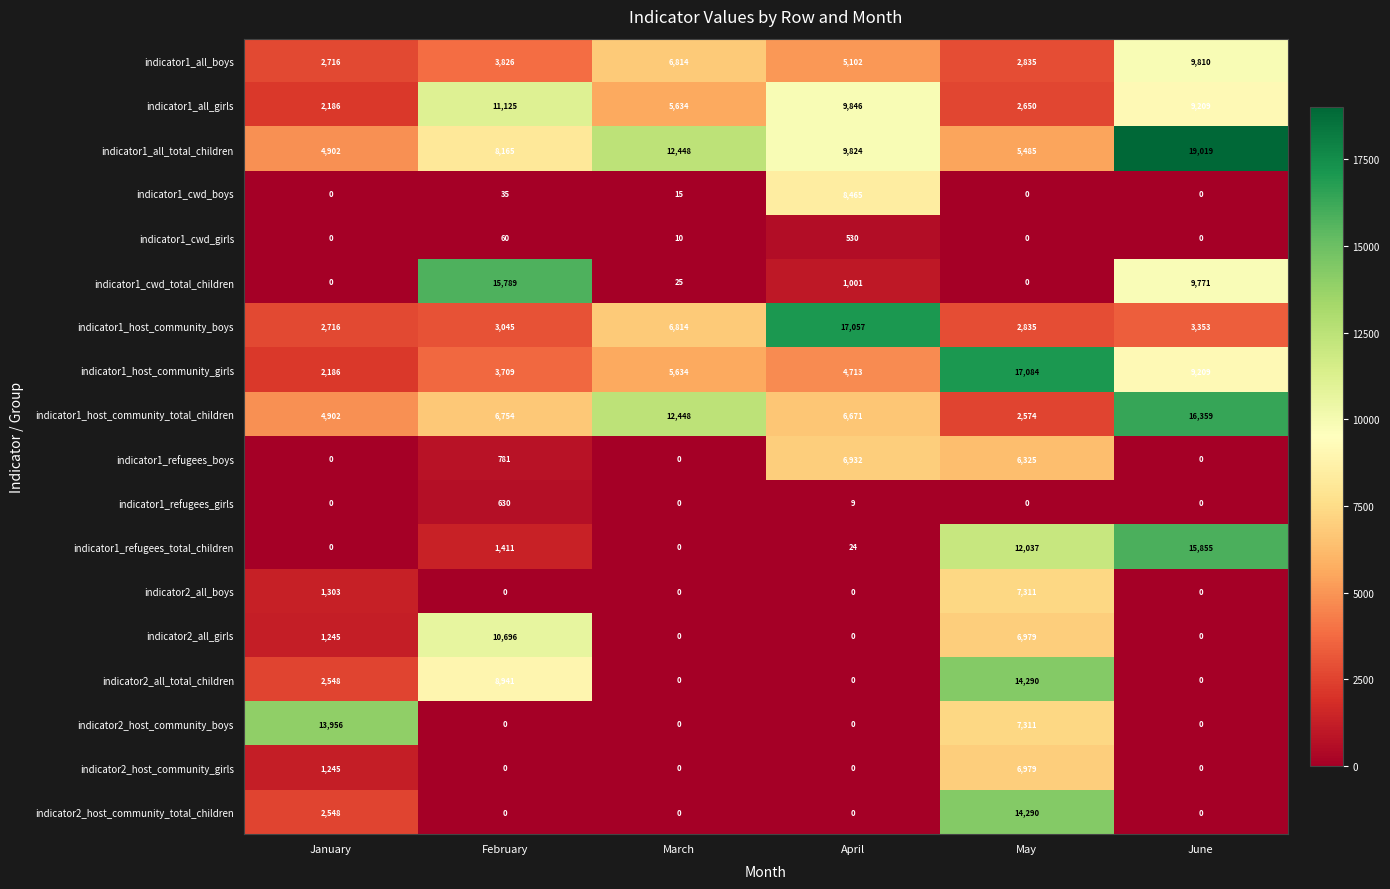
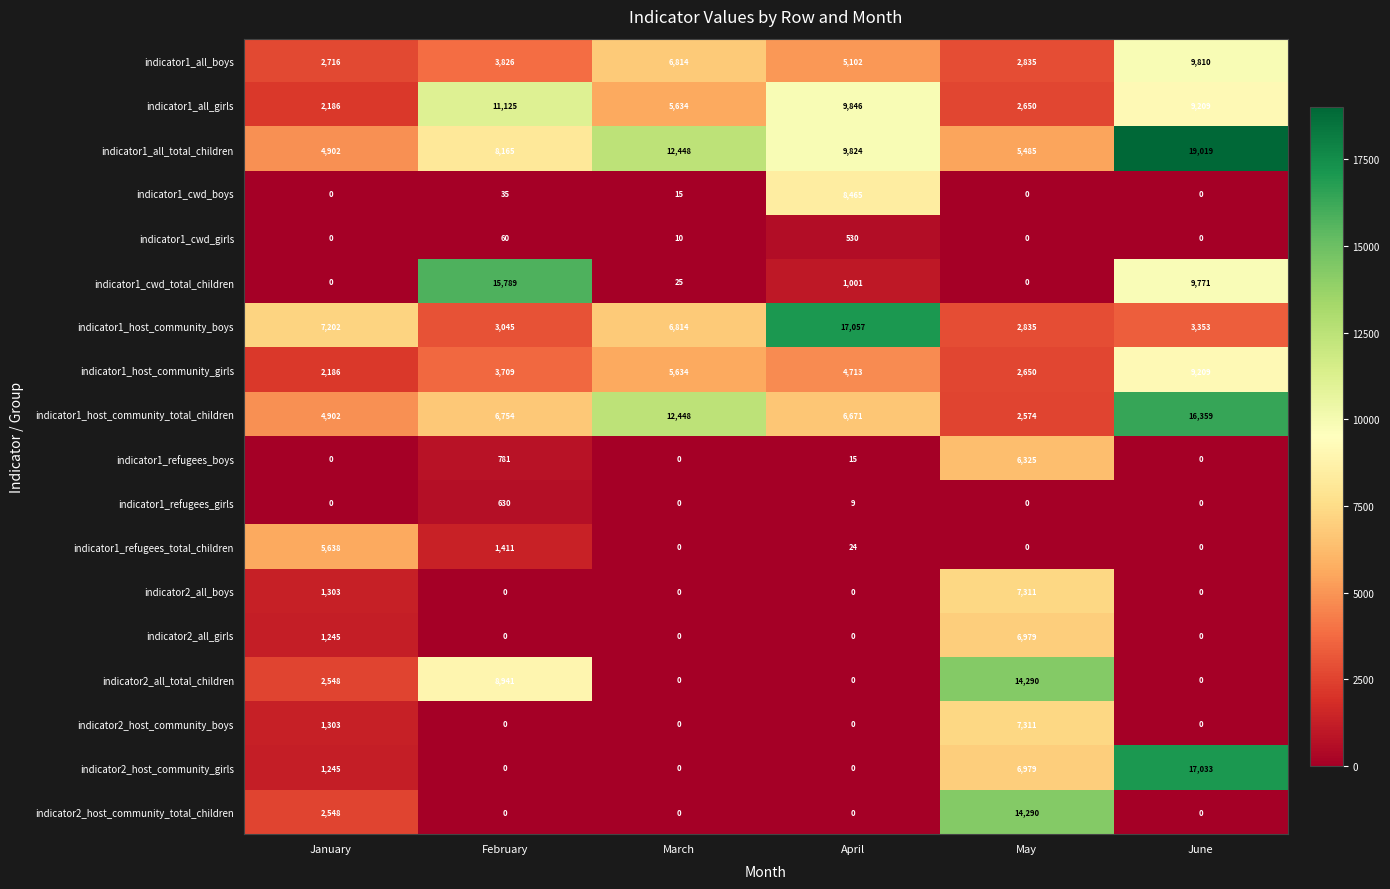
  {
    "indicator1_all_boys": {
      "January": "2,716",
      "February": "3,826",
      "March": "6,814",
      "April": "5,102",
      "May": "2,835",
      "June": "9,810"
    },
    "indicator1_all_girls": {
      "January": "2,186",
      "February": "11,125",
      "March": "5,634",
      "April": "9,846",
      "May": "2,650",
      "June": "9,209"
    },
    "indicator1_all_total_children": {
      "January": "4,902",
      "February": "8,165",
      "March": "12,448",
      "April": "9,824",
      "May": "5,485",
      "June": "19,019"
    },
    "indicator1_cwd_boys": {
      "January": "0",
      "February": "35",
      "March": "15",
      "April": "8,465",
      "May": "0",
      "June": "0"
    },
    "indicator1_cwd_girls": {
      "January": "0",
      "February": "60",
      "March": "10",
      "April": "530",
      "May": "0",
      "June": "0"
    },
    "indicator1_cwd_total_children": {
      "January": "0",
      "February": "15,789",
      "March": "25",
      "April": "1,001",
      "May": "0",
      "June": "9,771"
    },
    "indicator1_host_community_boys": {
-     "January": "2,716",
+     "January": "7,202",
      "February": "3,045",
      "March": "6,814",
      "April": "17,057",
      "May": "2,835",
      "June": "3,353"
    },
    "indicator1_host_community_girls": {
      "January": "2,186",
      "February": "3,709",
      "March": "5,634",
      "April": "4,713",
-     "May": "17,084",
+     "May": "2,650",
      "June": "9,209"
    },
    "indicator1_host_community_total_children": {
      "January": "4,902",
      "February": "6,754",
      "March": "12,448",
      "April": "6,671",
      "May": "2,574",
      "June": "16,359"
    },
    "indicator1_refugees_boys": {
      "January": "0",
      "February": "781",
      "March": "0",
-     "April": "6,932",
+     "April": "15",
      "May": "6,325",
      "June": "0"
    },
    "indicator1_refugees_girls": {
      "January": "0",
      "February": "630",
      "March": "0",
      "April": "9",
      "May": "0",
      "June": "0"
    },
    "indicator1_refugees_total_children": {
-     "January": "0",
+     "January": "5,638",
      "February": "1,411",
      "March": "0",
      "April": "24",
-     "May": "12,037",
-     "June": "15,855"
+     "May": "0",
+     "June": "0"
    },
    "indicator2_all_boys": {
      "January": "1,303",
      "February": "0",
      "March": "0",
      "April": "0",
      "May": "7,311",
      "June": "0"
    },
    "indicator2_all_girls": {
      "January": "1,245",
-     "February": "10,696",
+     "February": "0",
      "March": "0",
      "April": "0",
      "May": "6,979",
      "June": "0"
    },
    "indicator2_all_total_children": {
      "January": "2,548",
      "February": "8,941",
      "March": "0",
      "April": "0",
      "May": "14,290",
      "June": "0"
    },
    "indicator2_host_community_boys": {
-     "January": "13,956",
+     "January": "1,303",
      "February": "0",
      "March": "0",
      "April": "0",
      "May": "7,311",
      "June": "0"
    },
    "indicator2_host_community_girls": {
      "January": "1,245",
      "February": "0",
      "March": "0",
      "April": "0",
      "May": "6,979",
-     "June": "0"
+     "June": "17,033"
    },
    "indicator2_host_community_total_children": {
      "January": "2,548",
      "February": "0",
      "March": "0",
      "April": "0",
      "May": "14,290",
      "June": "0"
    }
  }
